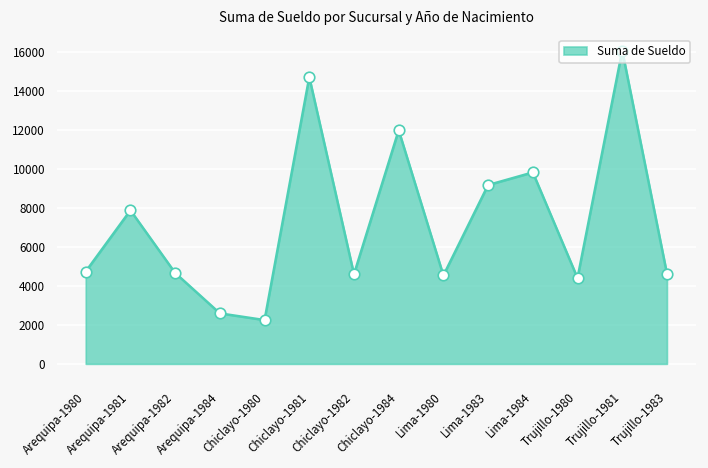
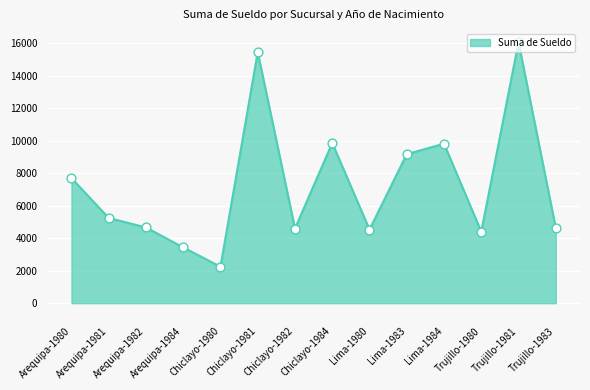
  {
-   "Arequipa-1980": 4700,
-   "Arequipa-1981": 7900,
+   "Arequipa-1980": 7700,
+   "Arequipa-1981": 5200,
    "Arequipa-1982": 4700,
-   "Arequipa-1984": 2600,
+   "Arequipa-1984": 3400,
    "Chiclayo-1980": 2200,
-   "Chiclayo-1981": 14700,
+   "Chiclayo-1981": 15500,
    "Chiclayo-1982": 4600,
-   "Chiclayo-1984": 12000,
+   "Chiclayo-1984": 9900,
    "Lima-1980": 4500,
    "Lima-1983": 9200,
    "Lima-1984": 9800,
    "Trujillo-1980": 4400,
    "Trujillo-1983": 4600
  }
